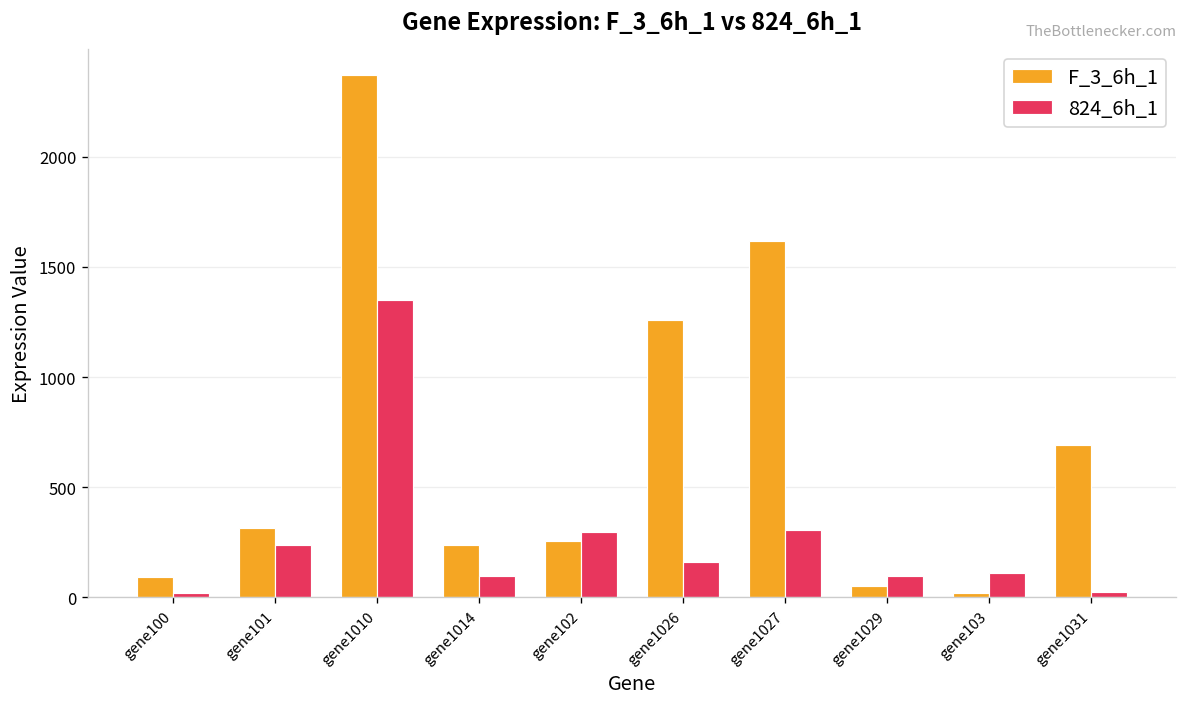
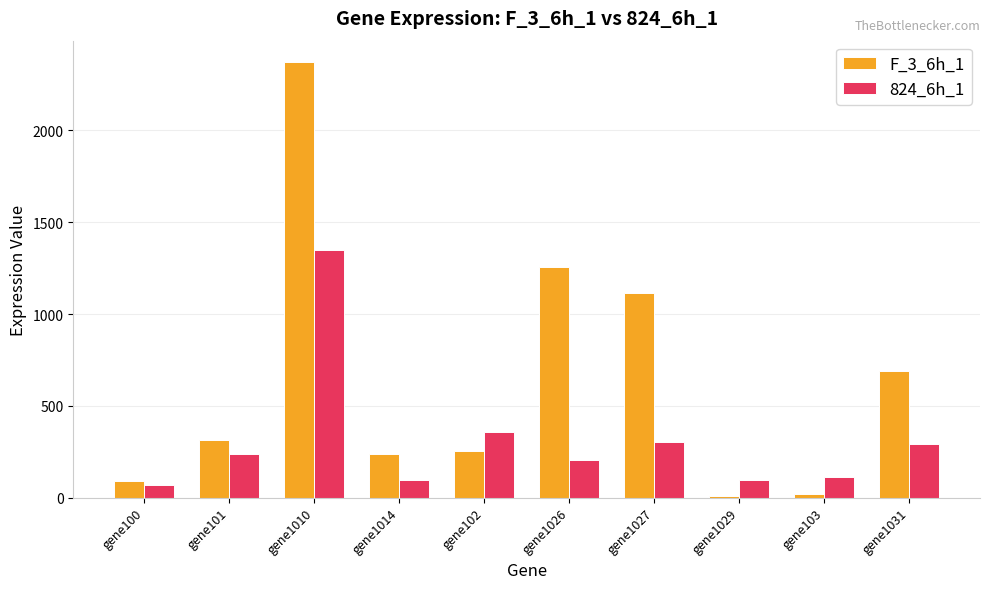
  {
    "F_3_6h_1": {
      "gene100": 90,
      "gene101": 320,
      "gene1010": 2370,
      "gene1014": 240,
      "gene102": 250,
      "gene1026": 1260,
-     "gene1027": 1620,
-     "gene1029": 50,
+     "gene1027": 1120,
+     "gene1029": 10,
      "gene103": 20,
      "gene1031": 690
    },
    "824_6h_1": {
-     "gene100": 20,
+     "gene100": 70,
      "gene101": 240,
      "gene1010": 1350,
      "gene1014": 100,
-     "gene102": 300,
-     "gene1026": 160,
+     "gene102": 360,
+     "gene1026": 210,
      "gene1027": 310,
      "gene1029": 100,
      "gene103": 110,
-     "gene1031": 30
+     "gene1031": 290
    }
  }
